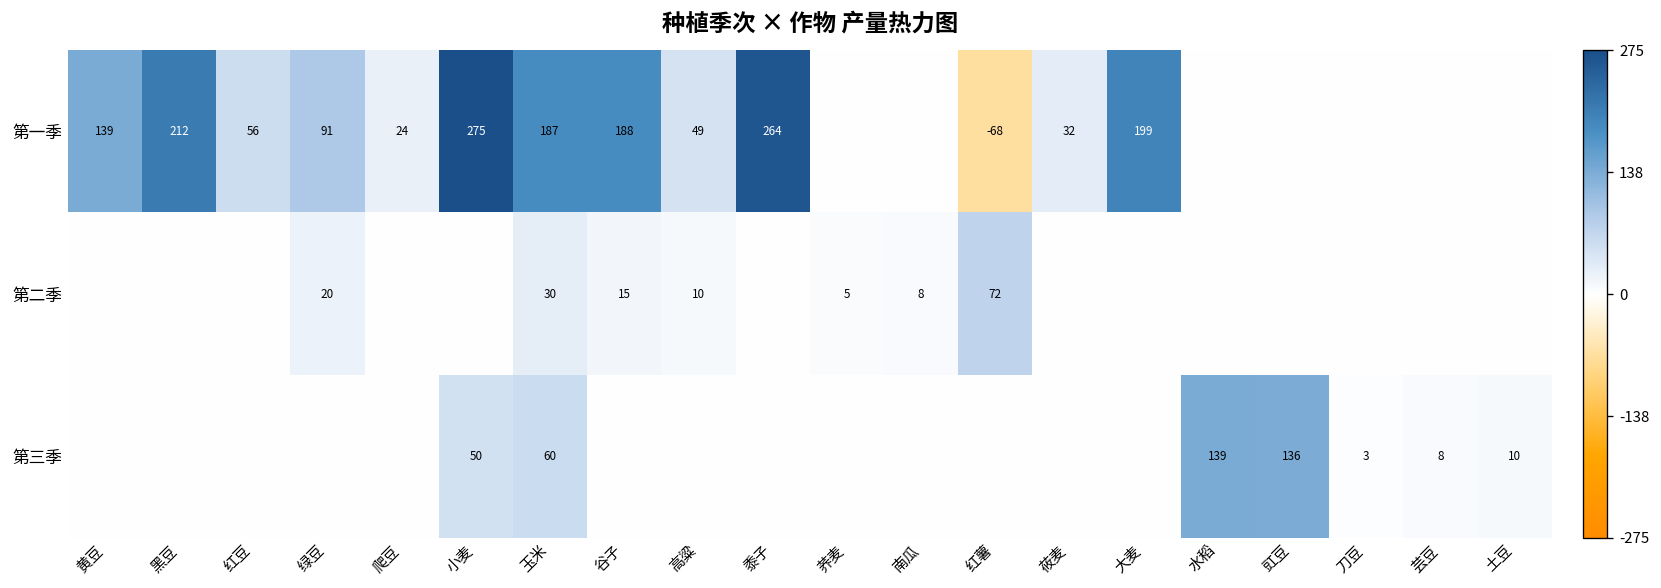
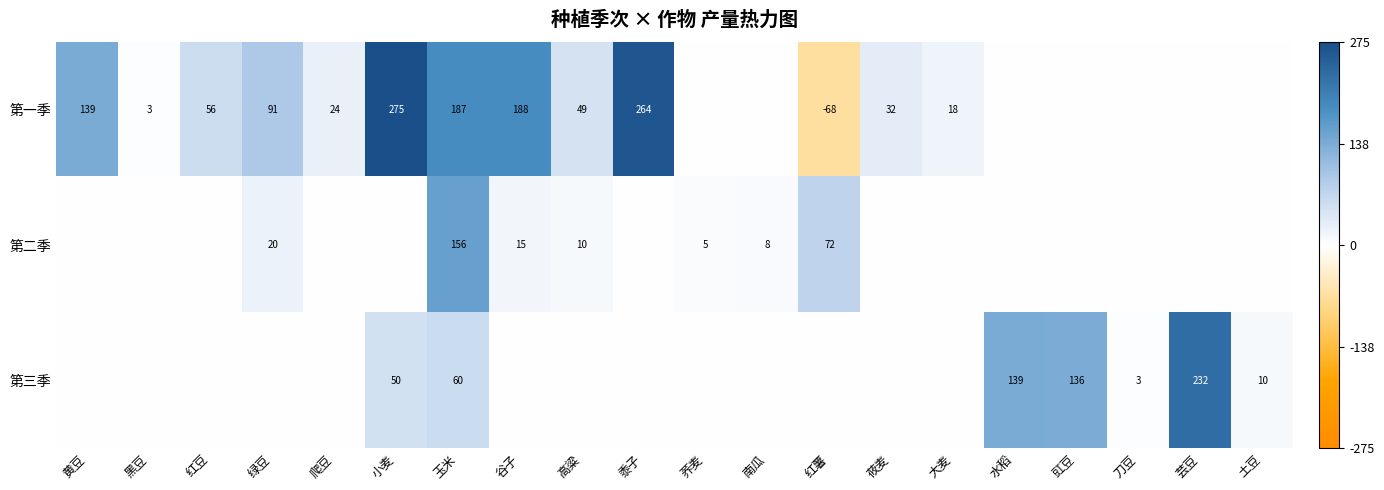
  {
    "第一季": {
      "黄豆": 139,
-     "黑豆": 212,
+     "黑豆": 3,
      "红豆": 56,
      "绿豆": 91,
      "爬豆": 24,
      "小麦": 275,
      "玉米": 187,
      "谷子": 188,
      "高粱": 49,
      "黍子": 264,
      "红薯": -68,
      "莜麦": 32,
-     "大麦": 199
+     "大麦": 18
    },
    "第二季": {
      "绿豆": 20,
-     "玉米": 30,
+     "玉米": 156,
      "谷子": 15,
      "高粱": 10,
      "荞麦": 5,
      "南瓜": 8,
      "红薯": 72
    },
    "第三季": {
      "小麦": 50,
      "玉米": 60,
      "水稻": 139,
      "豇豆": 136,
      "刀豆": 3,
-     "芸豆": 8,
+     "芸豆": 232,
      "土豆": 10
    }
  }
